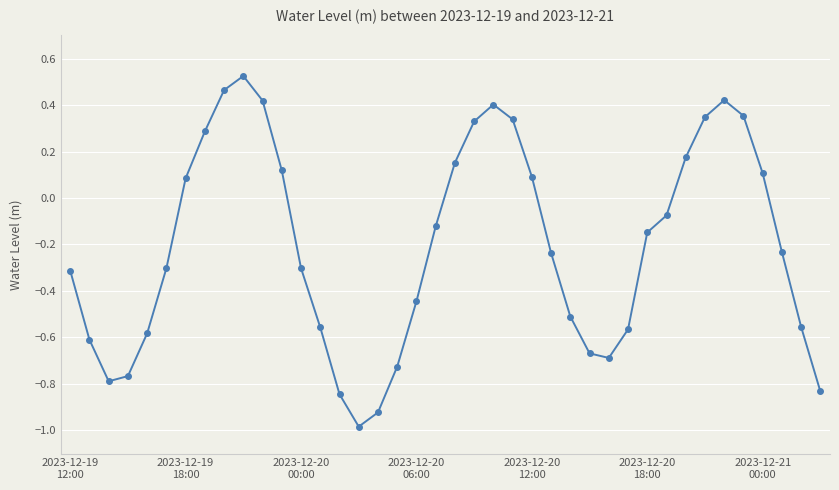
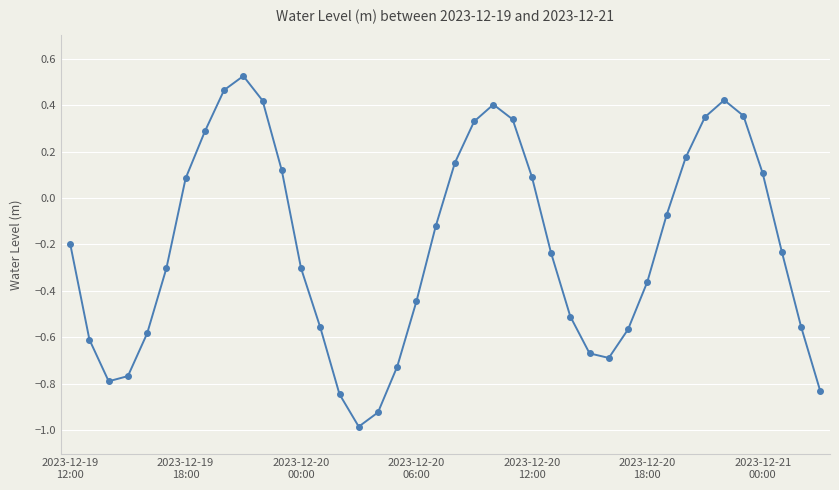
  {
-   "2023-12-19 12:00": -0.31,
+   "2023-12-19 12:00": -0.20,
    "2023-12-19 18:00": 0.08,
    "2023-12-20 00:00": -0.30,
    "2023-12-20 06:00": -0.44,
    "2023-12-20 12:00": 0.09,
-   "2023-12-20 18:00": -0.15,
+   "2023-12-20 18:00": -0.36,
    "2023-12-21 00:00": 0.11
  }
